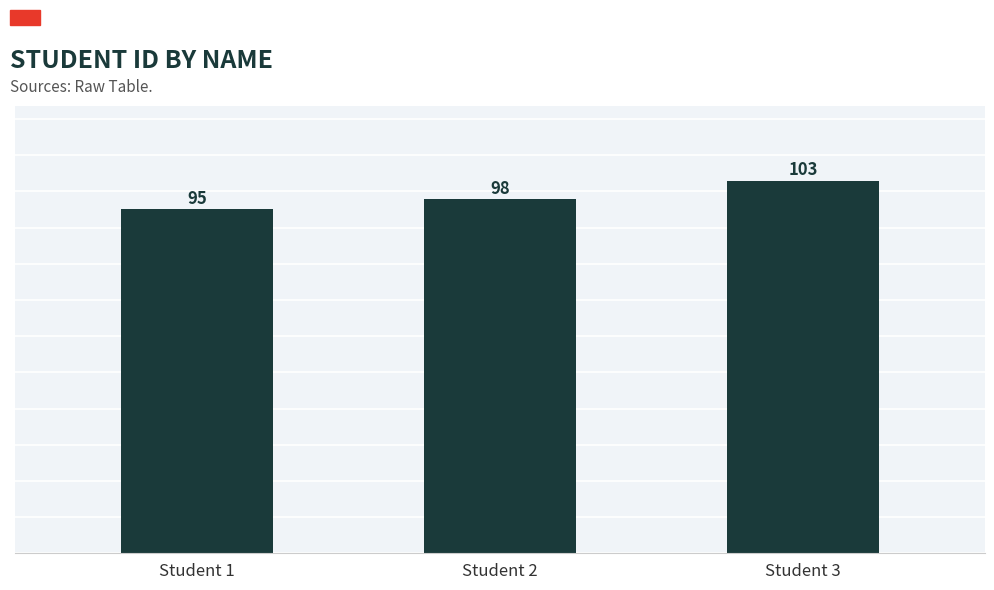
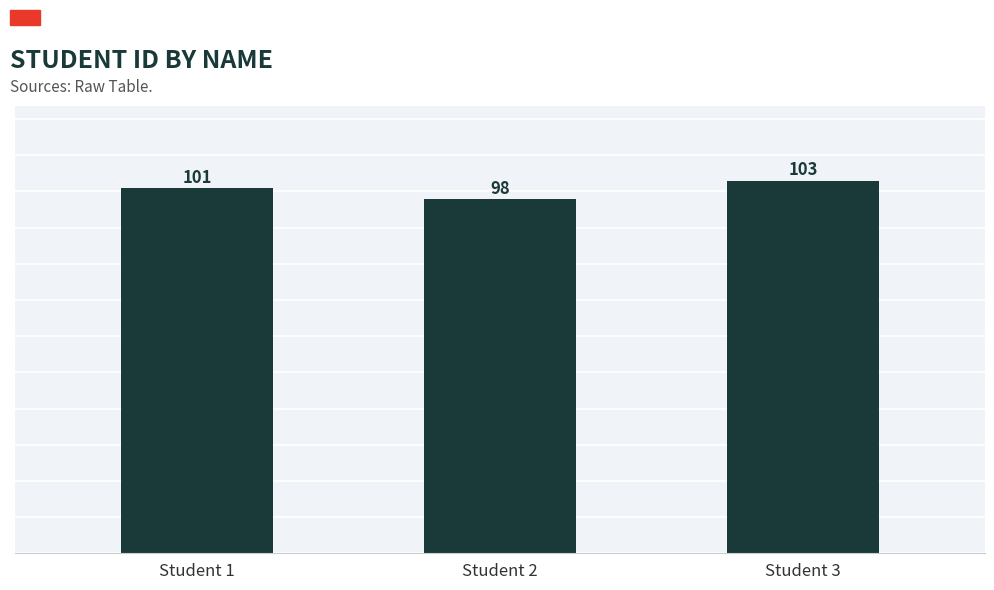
  {
-   "Student 1": 95,
+   "Student 1": 101,
    "Student 2": 98,
    "Student 3": 103
  }
